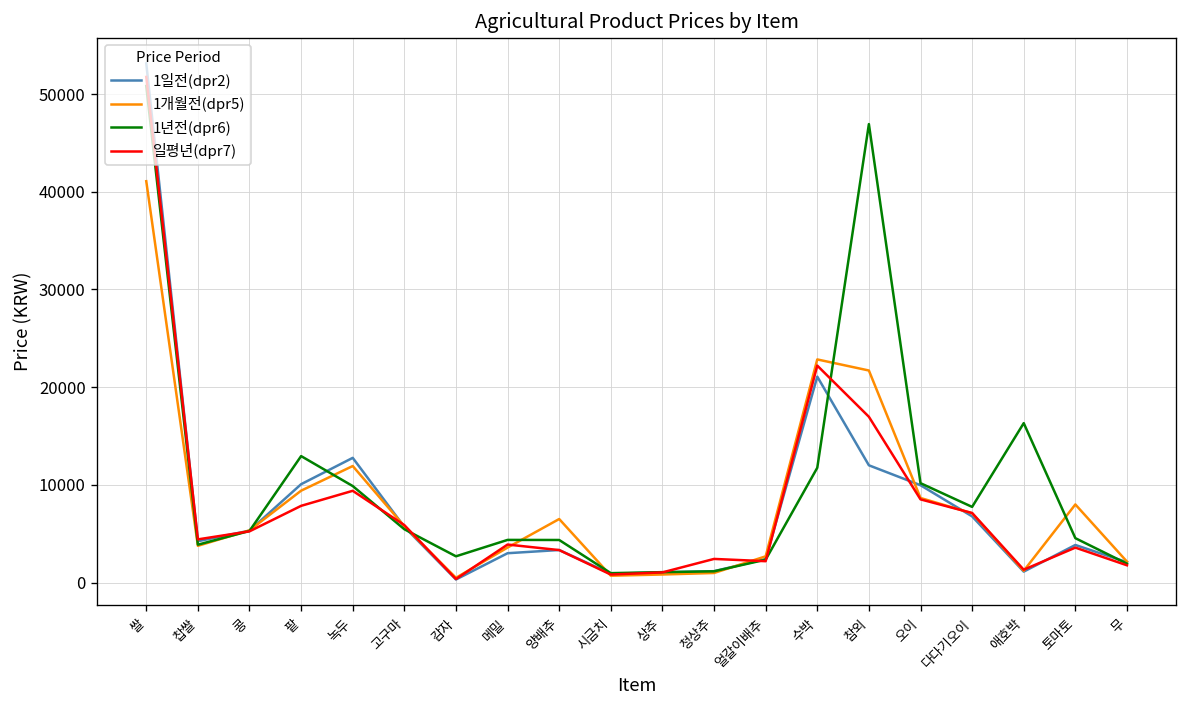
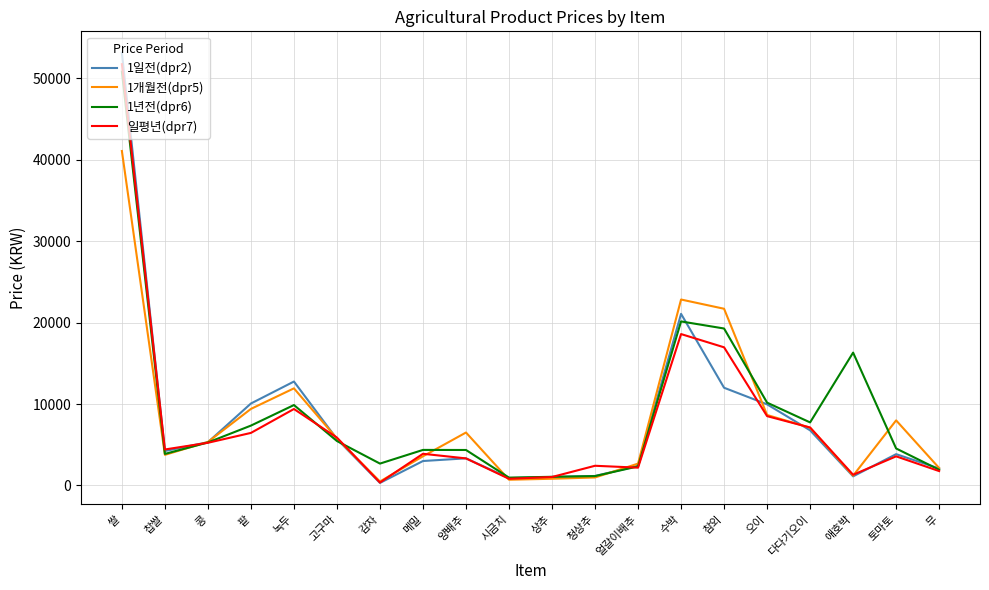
  {
    "1일전(dpr2)": {
      "팥": 10000,
      "녹두": 13000,
      "메밀": 3000,
      "수박": 21000,
      "참외": 12000,
      "다다기오이": 7000
    },
    "1개월전(dpr5)": {
      "쌀": 41000,
      "팥": 9000,
      "녹두": 12000,
      "양배추": 7000,
      "수박": 23000,
      "참외": 22000,
      "토마토": 8000
    },
    "1년전(dpr6)": {
-     "팥": 13000,
+     "팥": 7000,
      "녹두": 10000,
      "감자": 3000,
      "메밀": 4000,
      "양배추": 4000,
-     "수박": 12000,
-     "참외": 47000,
+     "수박": 20000,
+     "참외": 19000,
      "다다기오이": 8000,
      "애호박": 16000,
      "토마토": 5000
    },
    "일평년(dpr7)": {
-     "팥": 8000,
+     "팥": 6000,
      "녹두": 9000,
      "청상추": 2000,
-     "수박": 22000,
+     "수박": 19000,
      "참외": 17000
    }
  }
